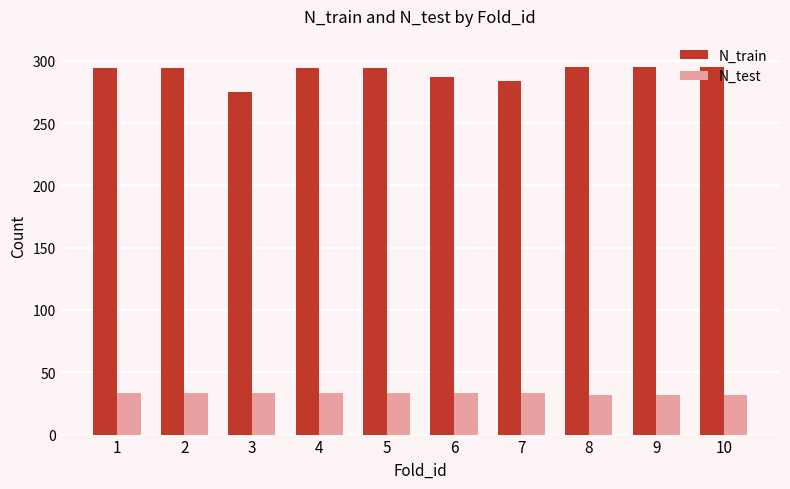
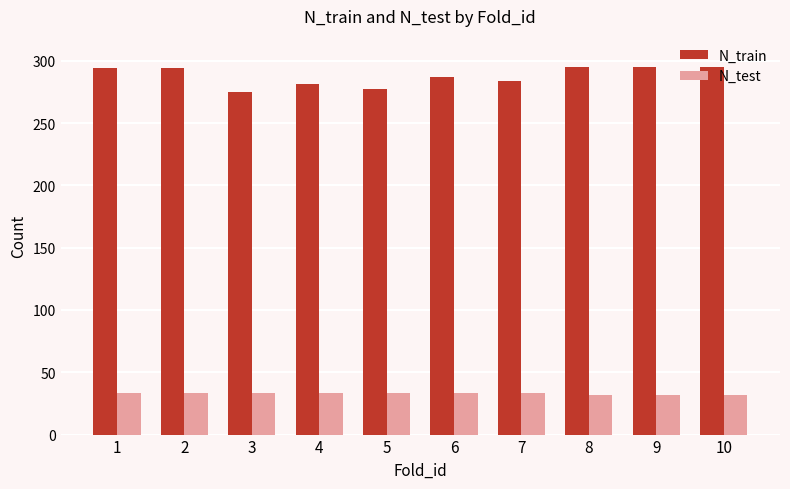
  {
    "N_train": {
      "1": 294,
      "2": 294,
      "3": 275,
-     "4": 294,
-     "5": 294,
+     "4": 281,
+     "5": 277,
      "6": 287,
      "7": 284,
      "8": 295,
      "9": 295,
      "10": 295
    },
    "N_test": {
      "1": 33,
      "2": 33,
      "3": 33,
      "4": 33,
      "5": 33,
      "6": 33,
      "7": 33,
      "8": 32,
      "9": 32,
      "10": 32
    }
  }
